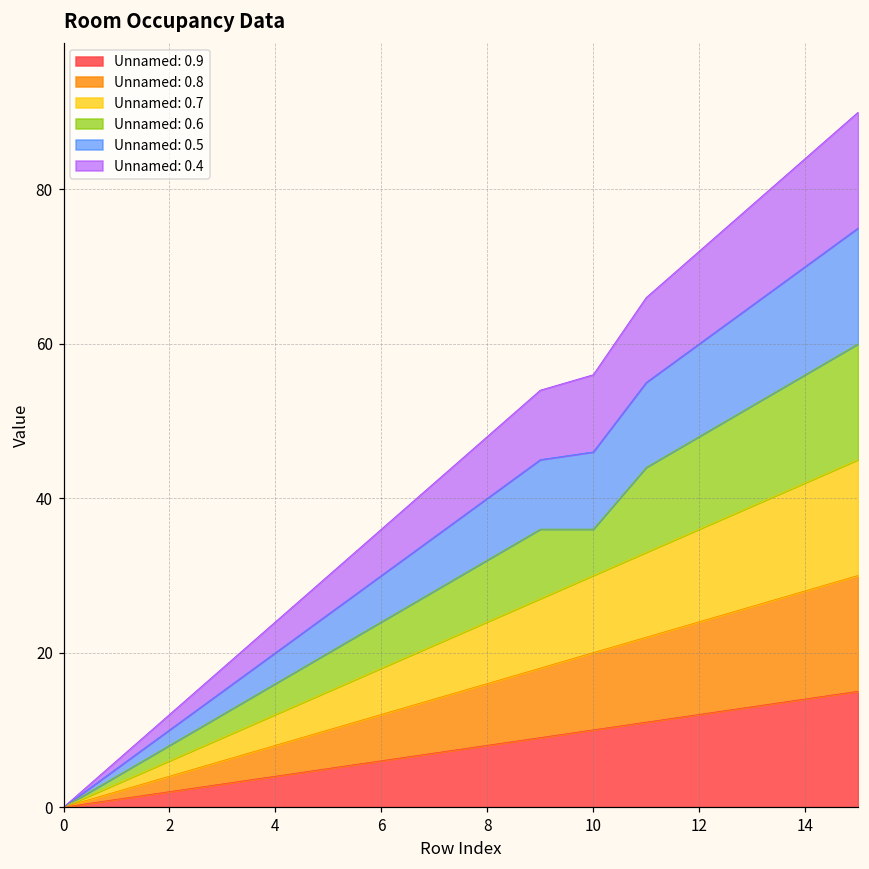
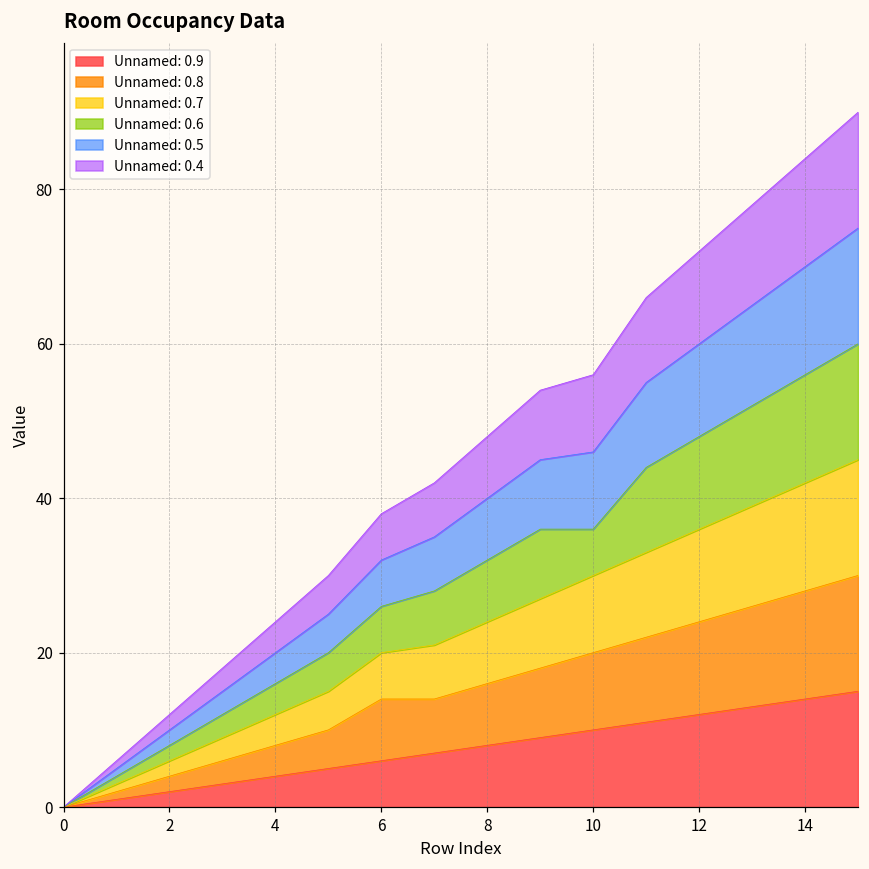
  {
    "Unnamed: 0.9": {
      "2": 2,
      "4": 4,
      "6": 6,
      "8": 8,
      "10": 10,
      "12": 12,
      "14": 14
    },
    "Unnamed: 0.8": {
      "2": 2,
      "4": 4,
-     "6": 6,
+     "6": 8,
      "8": 8,
      "10": 10,
      "12": 12,
      "14": 14
    },
    "Unnamed: 0.7": {
      "2": 2,
      "4": 4,
      "6": 6,
      "8": 8,
      "10": 10,
      "12": 12,
      "14": 14
    },
    "Unnamed: 0.6": {
      "2": 2,
      "4": 4,
      "6": 6,
      "8": 8,
      "10": 6,
      "12": 12,
      "14": 14
    },
    "Unnamed: 0.5": {
      "2": 2,
      "4": 4,
      "6": 6,
      "8": 8,
      "10": 10,
      "12": 12,
      "14": 14
    },
    "Unnamed: 0.4": {
      "2": 2,
      "4": 4,
      "6": 6,
      "8": 8,
      "10": 10,
      "12": 12,
      "14": 14
    }
  }
